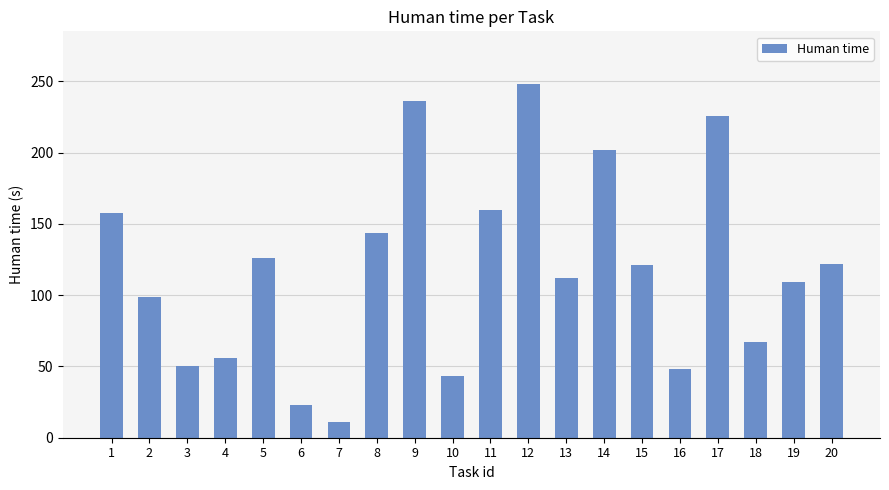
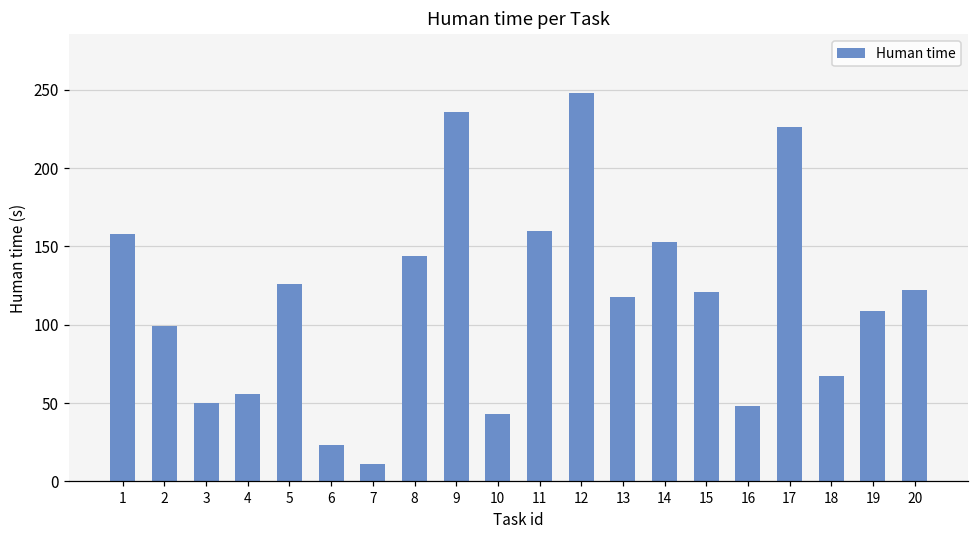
  {
    "1": 158,
    "2": 99,
    "3": 50,
    "4": 56,
    "5": 126,
    "6": 23,
    "7": 11,
    "8": 144,
    "9": 236,
    "10": 43,
    "11": 160,
    "12": 248,
-   "13": 112,
-   "14": 202,
+   "13": 118,
+   "14": 153,
    "15": 121,
    "16": 48,
    "17": 226,
    "18": 67,
    "19": 109,
    "20": 122
  }
